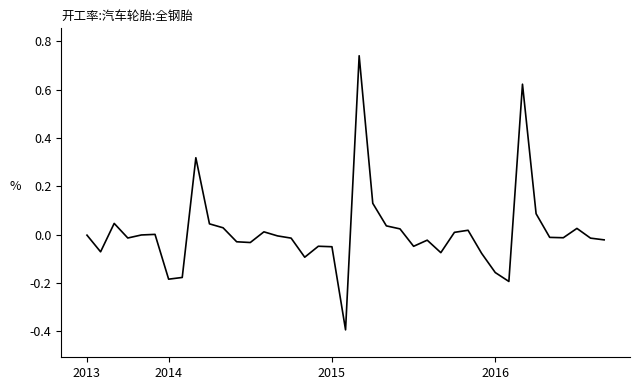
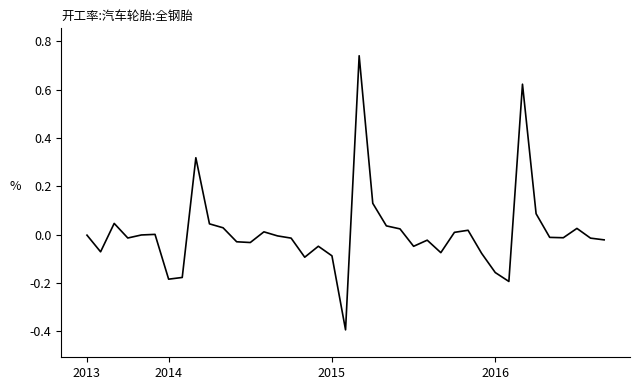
  {
    "2013": 0.00,
    "2014": -0.18,
-   "2015": -0.05,
+   "2015": -0.09,
    "2016": -0.16
  }
